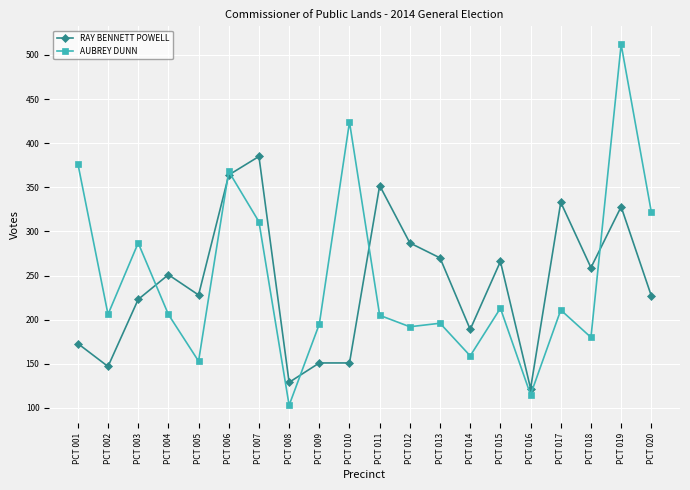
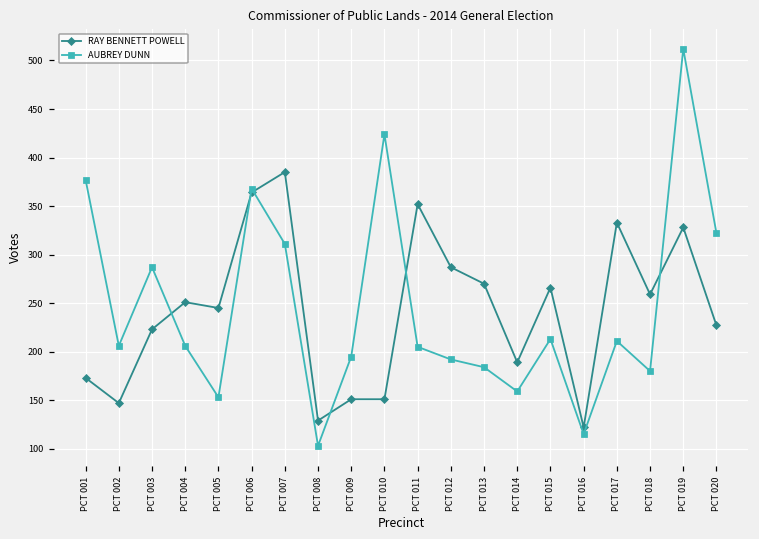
  {
    "RAY BENNETT POWELL": {
      "PCT 001": 170,
      "PCT 002": 150,
      "PCT 003": 220,
      "PCT 004": 250,
-     "PCT 005": 230,
+     "PCT 005": 250,
      "PCT 006": 360,
      "PCT 007": 390,
      "PCT 008": 130,
      "PCT 009": 150,
      "PCT 010": 150,
      "PCT 011": 350,
      "PCT 012": 290,
      "PCT 013": 270,
      "PCT 014": 190,
      "PCT 015": 270,
      "PCT 016": 120,
      "PCT 017": 330,
      "PCT 018": 260,
      "PCT 019": 330,
      "PCT 020": 230
    },
    "AUBREY DUNN": {
      "PCT 001": 380,
      "PCT 002": 210,
      "PCT 003": 290,
      "PCT 004": 210,
      "PCT 005": 150,
      "PCT 006": 370,
      "PCT 007": 310,
      "PCT 008": 100,
      "PCT 009": 200,
      "PCT 010": 420,
      "PCT 011": 210,
      "PCT 012": 190,
-     "PCT 013": 200,
+     "PCT 013": 180,
      "PCT 014": 160,
      "PCT 015": 210,
      "PCT 016": 120,
      "PCT 017": 210,
      "PCT 018": 180,
      "PCT 019": 510,
      "PCT 020": 320
    }
  }
